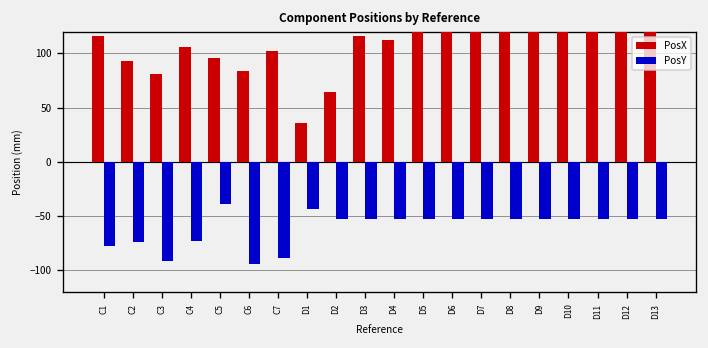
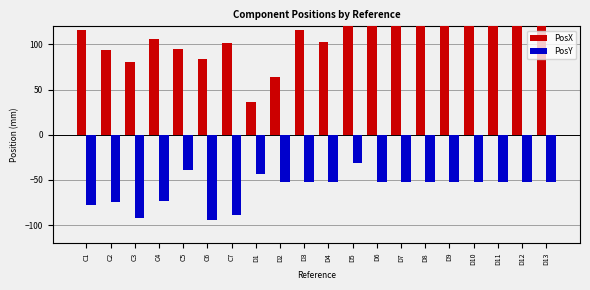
  {
    "PosX": {
      "C1": 120,
      "C2": 90,
      "C3": 80,
      "C4": 110,
      "C5": 100,
      "C6": 80,
      "C7": 100,
      "D1": 40,
      "D2": 60,
      "D3": 120,
-     "D4": 110,
+     "D4": 100,
      "D5": 120
    },
    "PosY": {
      "C1": -80,
      "C2": -70,
      "C3": -90,
      "C4": -70,
      "C5": -40,
      "C6": -90,
      "C7": -90,
      "D1": -40,
      "D2": -50,
      "D3": -50,
      "D4": -50,
-     "D5": -50,
+     "D5": -30,
      "D6": -50,
      "D7": -50,
      "D8": -50,
      "D9": -50,
      "D10": -50,
      "D11": -50,
      "D12": -50,
      "D13": -50
    }
  }
